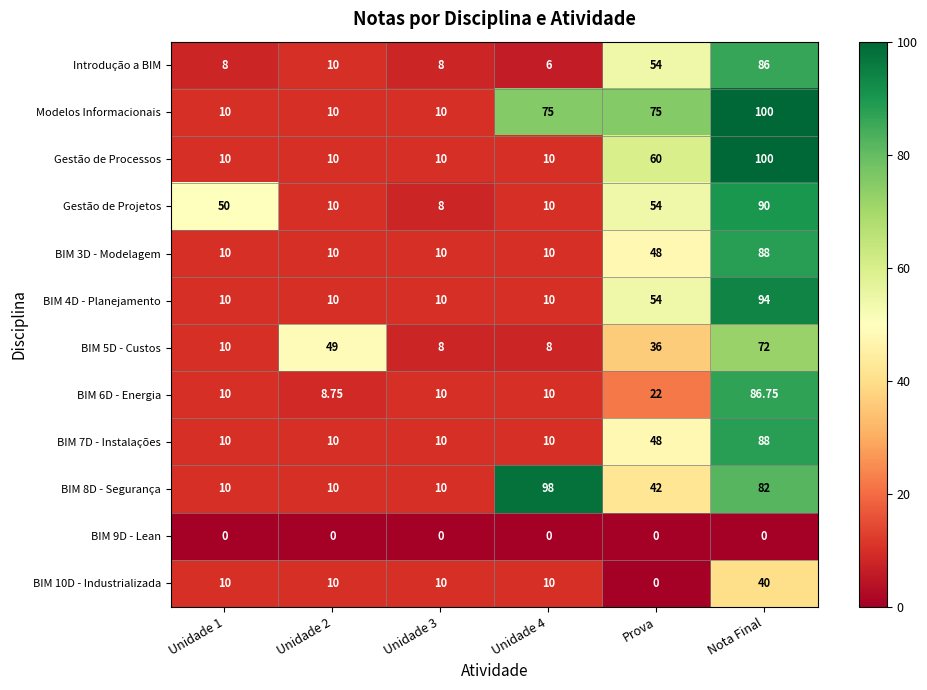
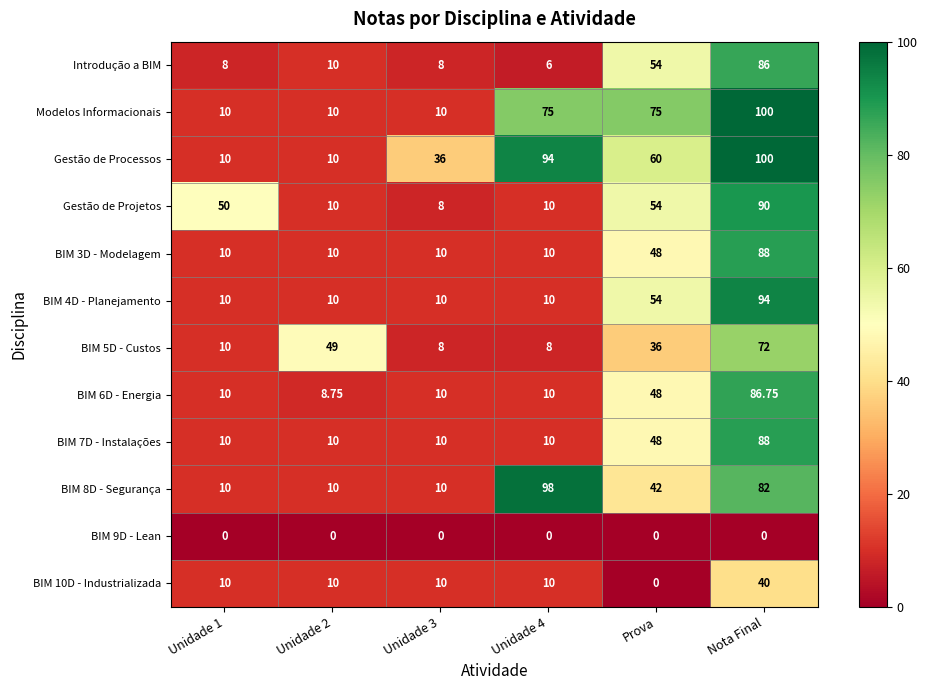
  {
    "Introdução a BIM": {
      "Unidade 1": 8,
      "Unidade 2": 10,
      "Unidade 3": 8,
      "Unidade 4": 6,
      "Prova": 54,
      "Nota Final": 86
    },
    "Modelos Informacionais": {
      "Unidade 1": 10,
      "Unidade 2": 10,
      "Unidade 3": 10,
      "Unidade 4": 75,
      "Prova": 75,
      "Nota Final": 100
    },
    "Gestão de Processos": {
      "Unidade 1": 10,
      "Unidade 2": 10,
-     "Unidade 3": 10,
-     "Unidade 4": 10,
+     "Unidade 3": 36,
+     "Unidade 4": 94,
      "Prova": 60,
      "Nota Final": 100
    },
    "Gestão de Projetos": {
      "Unidade 1": 50,
      "Unidade 2": 10,
      "Unidade 3": 8,
      "Unidade 4": 10,
      "Prova": 54,
      "Nota Final": 90
    },
    "BIM 3D - Modelagem": {
      "Unidade 1": 10,
      "Unidade 2": 10,
      "Unidade 3": 10,
      "Unidade 4": 10,
      "Prova": 48,
      "Nota Final": 88
    },
    "BIM 4D - Planejamento": {
      "Unidade 1": 10,
      "Unidade 2": 10,
      "Unidade 3": 10,
      "Unidade 4": 10,
      "Prova": 54,
      "Nota Final": 94
    },
    "BIM 5D - Custos": {
      "Unidade 1": 10,
      "Unidade 2": 49,
      "Unidade 3": 8,
      "Unidade 4": 8,
      "Prova": 36,
      "Nota Final": 72
    },
    "BIM 6D - Energia": {
      "Unidade 1": 10,
      "Unidade 2": 8.75,
      "Unidade 3": 10,
      "Unidade 4": 10,
-     "Prova": 22,
+     "Prova": 48,
      "Nota Final": 86.75
    },
    "BIM 7D - Instalações": {
      "Unidade 1": 10,
      "Unidade 2": 10,
      "Unidade 3": 10,
      "Unidade 4": 10,
      "Prova": 48,
      "Nota Final": 88
    },
    "BIM 8D - Segurança": {
      "Unidade 1": 10,
      "Unidade 2": 10,
      "Unidade 3": 10,
      "Unidade 4": 98,
      "Prova": 42,
      "Nota Final": 82
    },
    "BIM 9D - Lean": {
      "Unidade 1": 0,
      "Unidade 2": 0,
      "Unidade 3": 0,
      "Unidade 4": 0,
      "Prova": 0,
      "Nota Final": 0
    },
    "BIM 10D - Industrializada": {
      "Unidade 1": 10,
      "Unidade 2": 10,
      "Unidade 3": 10,
      "Unidade 4": 10,
      "Prova": 0,
      "Nota Final": 40
    }
  }
